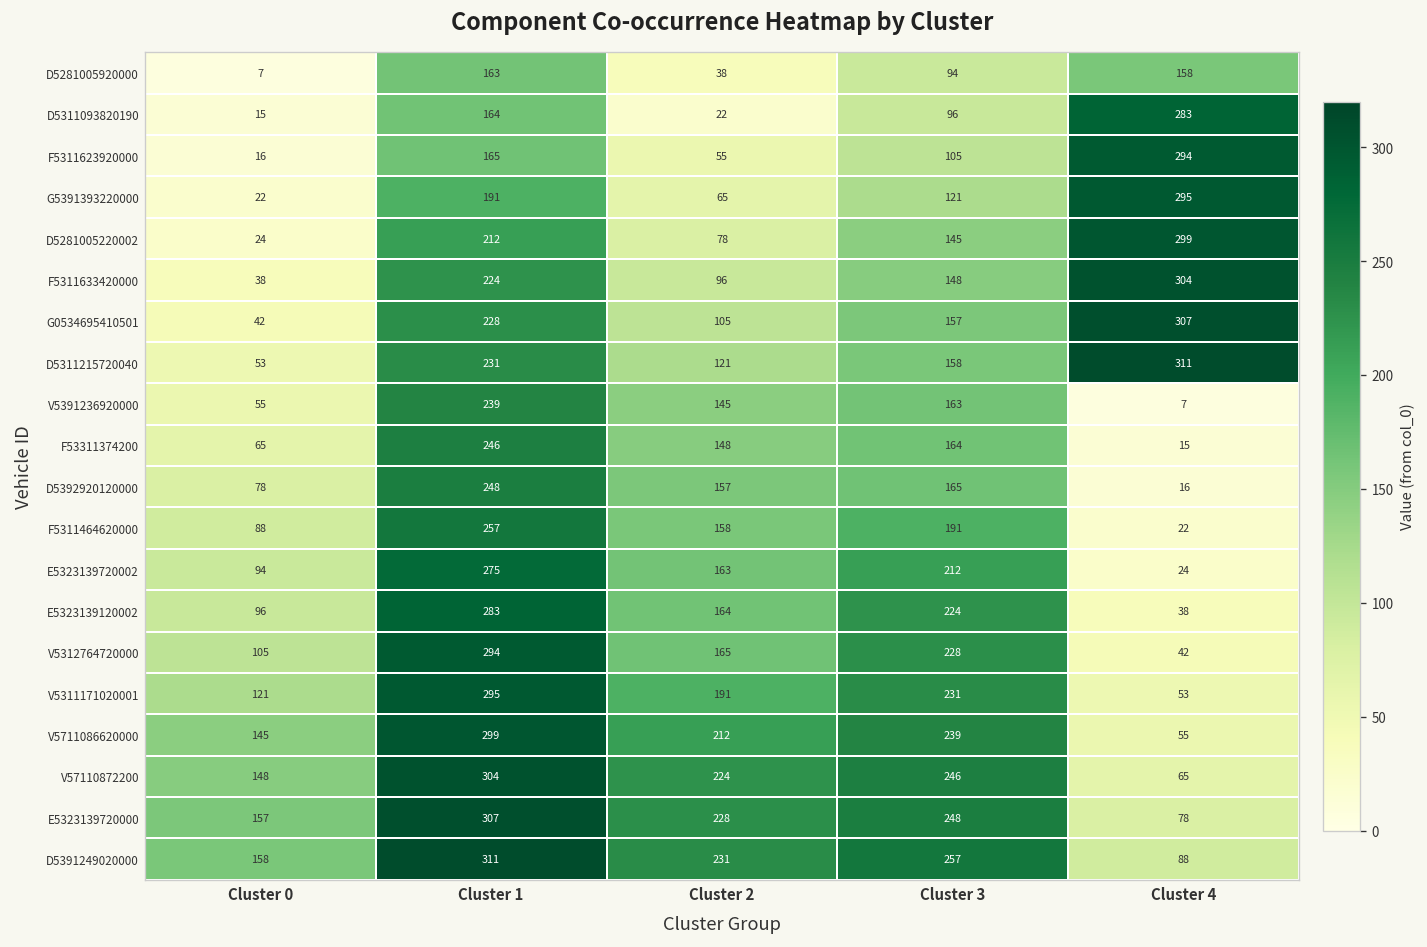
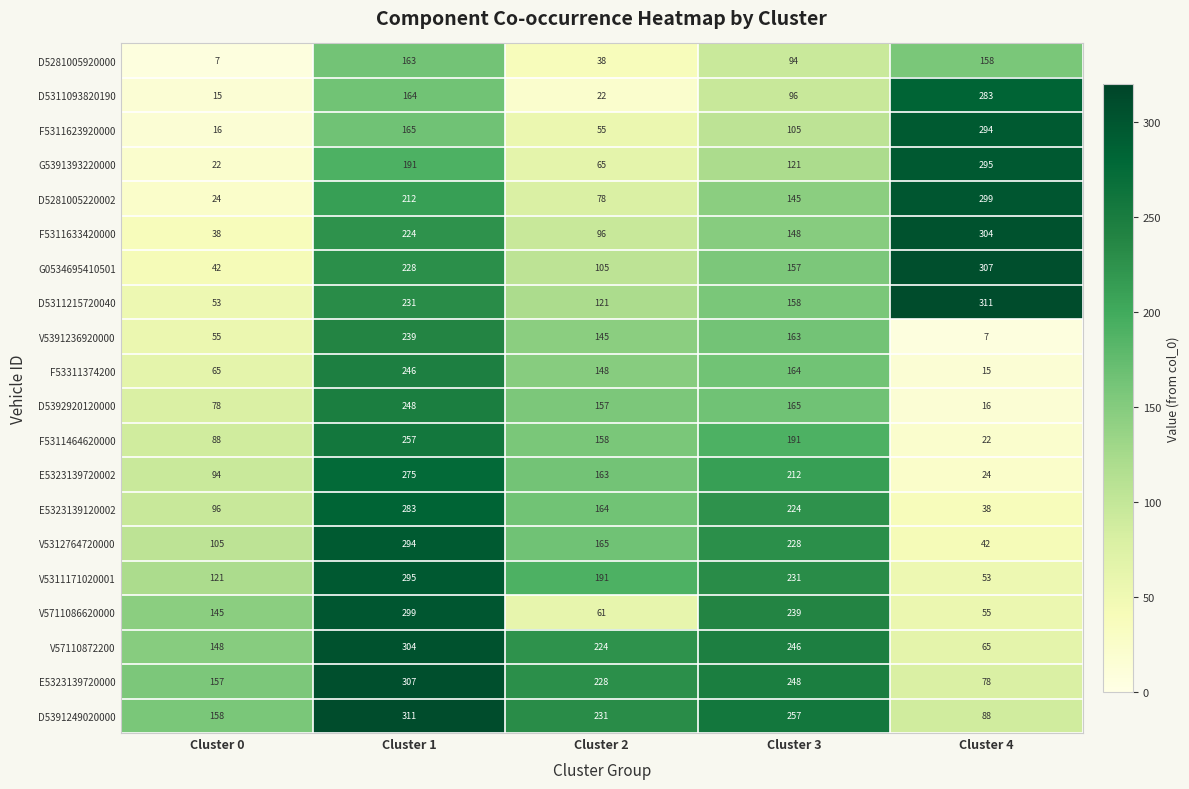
  {
    "D5281005920000": {
      "Cluster 0": 7,
      "Cluster 1": 163,
      "Cluster 2": 38,
      "Cluster 3": 94,
      "Cluster 4": 158
    },
    "D5311093820190": {
      "Cluster 0": 15,
      "Cluster 1": 164,
      "Cluster 2": 22,
      "Cluster 3": 96,
      "Cluster 4": 283
    },
    "F5311623920000": {
      "Cluster 0": 16,
      "Cluster 1": 165,
      "Cluster 2": 55,
      "Cluster 3": 105,
      "Cluster 4": 294
    },
    "G5391393220000": {
      "Cluster 0": 22,
      "Cluster 1": 191,
      "Cluster 2": 65,
      "Cluster 3": 121,
      "Cluster 4": 295
    },
    "D5281005220002": {
      "Cluster 0": 24,
      "Cluster 1": 212,
      "Cluster 2": 78,
      "Cluster 3": 145,
      "Cluster 4": 299
    },
    "F5311633420000": {
      "Cluster 0": 38,
      "Cluster 1": 224,
      "Cluster 2": 96,
      "Cluster 3": 148,
      "Cluster 4": 304
    },
    "G0534695410501": {
      "Cluster 0": 42,
      "Cluster 1": 228,
      "Cluster 2": 105,
      "Cluster 3": 157,
      "Cluster 4": 307
    },
    "D5311215720040": {
      "Cluster 0": 53,
      "Cluster 1": 231,
      "Cluster 2": 121,
      "Cluster 3": 158,
      "Cluster 4": 311
    },
    "V5391236920000": {
      "Cluster 0": 55,
      "Cluster 1": 239,
      "Cluster 2": 145,
      "Cluster 3": 163,
      "Cluster 4": 7
    },
    "F53311374200": {
      "Cluster 0": 65,
      "Cluster 1": 246,
      "Cluster 2": 148,
      "Cluster 3": 164,
      "Cluster 4": 15
    },
    "D5392920120000": {
      "Cluster 0": 78,
      "Cluster 1": 248,
      "Cluster 2": 157,
      "Cluster 3": 165,
      "Cluster 4": 16
    },
    "F5311464620000": {
      "Cluster 0": 88,
      "Cluster 1": 257,
      "Cluster 2": 158,
      "Cluster 3": 191,
      "Cluster 4": 22
    },
    "E5323139720002": {
      "Cluster 0": 94,
      "Cluster 1": 275,
      "Cluster 2": 163,
      "Cluster 3": 212,
      "Cluster 4": 24
    },
    "E5323139120002": {
      "Cluster 0": 96,
      "Cluster 1": 283,
      "Cluster 2": 164,
      "Cluster 3": 224,
      "Cluster 4": 38
    },
    "V5312764720000": {
      "Cluster 0": 105,
      "Cluster 1": 294,
      "Cluster 2": 165,
      "Cluster 3": 228,
      "Cluster 4": 42
    },
    "V5311171020001": {
      "Cluster 0": 121,
      "Cluster 1": 295,
      "Cluster 2": 191,
      "Cluster 3": 231,
      "Cluster 4": 53
    },
    "V5711086620000": {
      "Cluster 0": 145,
      "Cluster 1": 299,
-     "Cluster 2": 212,
+     "Cluster 2": 61,
      "Cluster 3": 239,
      "Cluster 4": 55
    },
    "V57110872200": {
      "Cluster 0": 148,
      "Cluster 1": 304,
      "Cluster 2": 224,
      "Cluster 3": 246,
      "Cluster 4": 65
    },
    "E5323139720000": {
      "Cluster 0": 157,
      "Cluster 1": 307,
      "Cluster 2": 228,
      "Cluster 3": 248,
      "Cluster 4": 78
    },
    "D5391249020000": {
      "Cluster 0": 158,
      "Cluster 1": 311,
      "Cluster 2": 231,
      "Cluster 3": 257,
      "Cluster 4": 88
    }
  }
